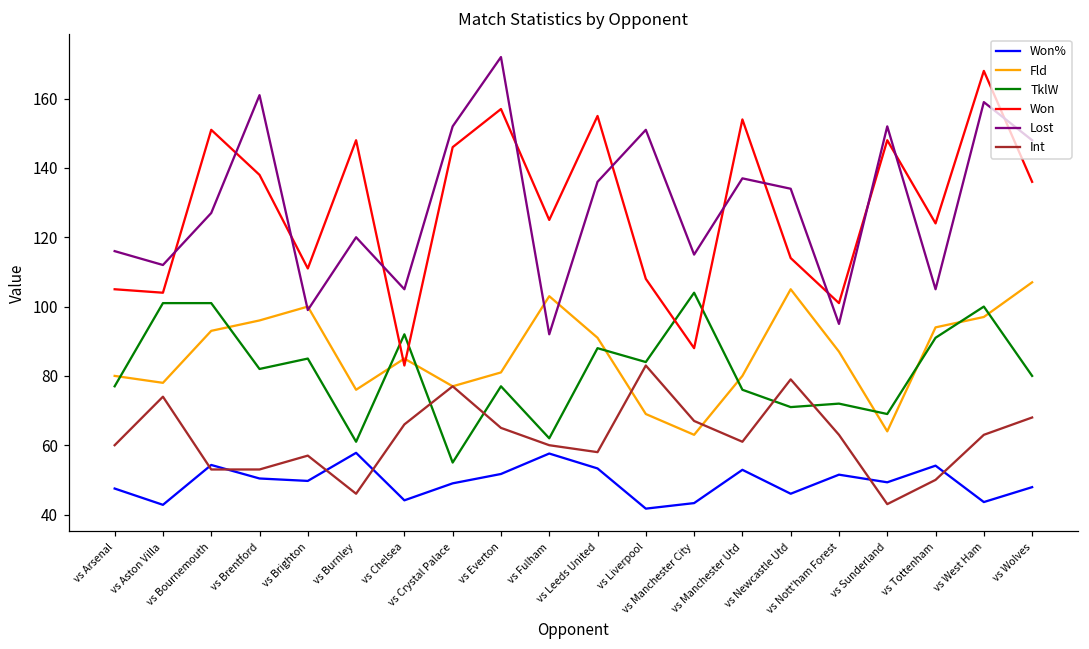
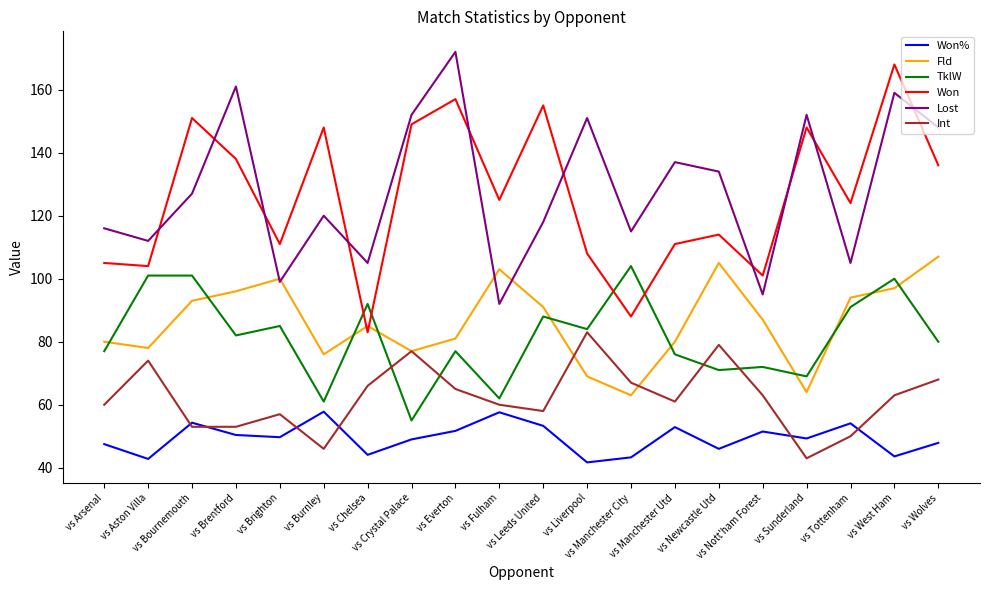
  {
    "Won%": {
      "vs Arsenal": 48,
      "vs Aston Villa": 43,
      "vs Bournemouth": 54,
      "vs Brentford": 50,
      "vs Brighton": 50,
      "vs Burnley": 58,
      "vs Chelsea": 44,
      "vs Crystal Palace": 49,
      "vs Everton": 52,
      "vs Fulham": 58,
      "vs Leeds United": 53,
      "vs Liverpool": 42,
      "vs Manchester City": 43,
      "vs Manchester Utd": 53,
      "vs Newcastle Utd": 46,
      "vs Nott'ham Forest": 52,
      "vs Sunderland": 49,
      "vs Tottenham": 54,
      "vs West Ham": 44,
      "vs Wolves": 48
    },
    "Fld": {
      "vs Arsenal": 80,
      "vs Aston Villa": 78,
      "vs Bournemouth": 93,
      "vs Brentford": 96,
      "vs Brighton": 100,
      "vs Burnley": 76,
      "vs Chelsea": 85,
      "vs Everton": 81,
      "vs Fulham": 103,
      "vs Leeds United": 91,
      "vs Liverpool": 69,
      "vs Manchester City": 63,
      "vs Manchester Utd": 80,
      "vs Newcastle Utd": 105,
      "vs Nott'ham Forest": 87,
      "vs Sunderland": 64,
      "vs Tottenham": 94,
      "vs West Ham": 97,
      "vs Wolves": 107
    },
    "TklW": {
      "vs Arsenal": 77,
      "vs Aston Villa": 101,
      "vs Bournemouth": 101,
      "vs Brentford": 82,
      "vs Brighton": 85,
      "vs Burnley": 61,
      "vs Chelsea": 92,
      "vs Crystal Palace": 55,
      "vs Everton": 77,
      "vs Fulham": 62,
      "vs Leeds United": 88,
      "vs Liverpool": 84,
      "vs Manchester City": 104,
      "vs Manchester Utd": 76,
      "vs Newcastle Utd": 71,
      "vs Nott'ham Forest": 72,
      "vs Sunderland": 69,
      "vs Tottenham": 91,
      "vs West Ham": 100,
      "vs Wolves": 80
    },
    "Won": {
      "vs Arsenal": 105,
      "vs Aston Villa": 104,
      "vs Bournemouth": 151,
      "vs Brentford": 138,
      "vs Brighton": 111,
      "vs Burnley": 148,
      "vs Chelsea": 83,
-     "vs Crystal Palace": 146,
+     "vs Crystal Palace": 149,
      "vs Everton": 157,
      "vs Fulham": 125,
      "vs Leeds United": 155,
      "vs Liverpool": 108,
      "vs Manchester City": 88,
-     "vs Manchester Utd": 154,
+     "vs Manchester Utd": 111,
      "vs Newcastle Utd": 114,
      "vs Nott'ham Forest": 101,
      "vs Sunderland": 148,
      "vs Tottenham": 124,
      "vs West Ham": 168,
      "vs Wolves": 136
    },
    "Lost": {
      "vs Arsenal": 116,
      "vs Aston Villa": 112,
      "vs Bournemouth": 127,
      "vs Brentford": 161,
      "vs Brighton": 99,
      "vs Burnley": 120,
      "vs Chelsea": 105,
      "vs Crystal Palace": 152,
      "vs Everton": 172,
      "vs Fulham": 92,
-     "vs Leeds United": 136,
+     "vs Leeds United": 118,
      "vs Liverpool": 151,
      "vs Manchester City": 115,
      "vs Manchester Utd": 137,
      "vs Newcastle Utd": 134,
      "vs Nott'ham Forest": 95,
      "vs Sunderland": 152,
      "vs Tottenham": 105,
      "vs West Ham": 159
    },
    "Int": {
      "vs Arsenal": 60,
      "vs Aston Villa": 74,
      "vs Bournemouth": 53,
      "vs Brentford": 53,
      "vs Brighton": 57,
      "vs Burnley": 46,
      "vs Chelsea": 66,
      "vs Everton": 65,
      "vs Fulham": 60,
      "vs Leeds United": 58,
      "vs Liverpool": 83,
      "vs Manchester City": 67,
      "vs Manchester Utd": 61,
      "vs Newcastle Utd": 79,
      "vs Nott'ham Forest": 63,
      "vs Sunderland": 43,
      "vs Tottenham": 50,
      "vs West Ham": 63,
      "vs Wolves": 68
    }
  }
